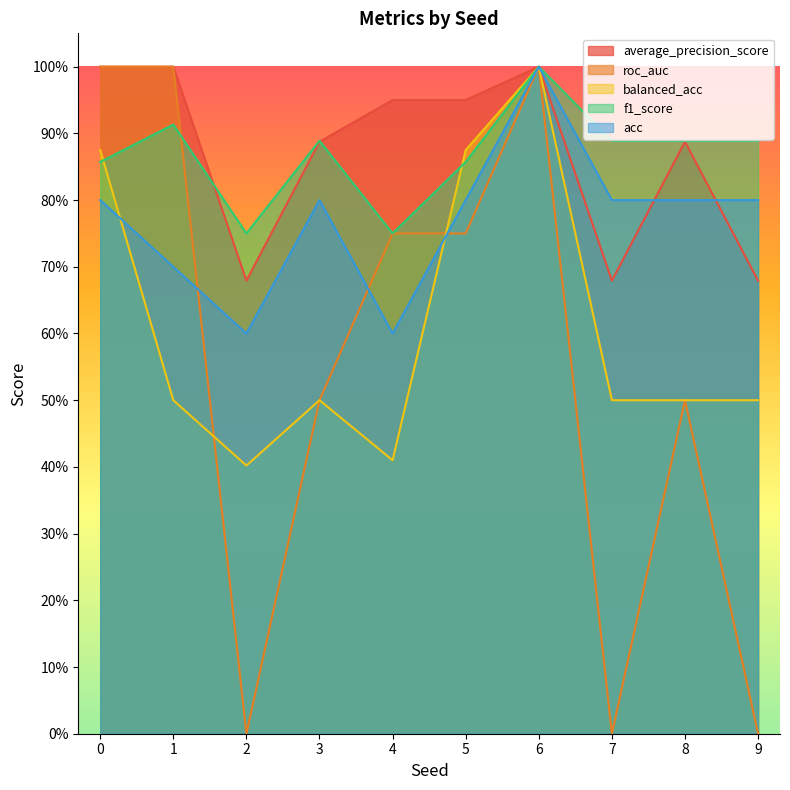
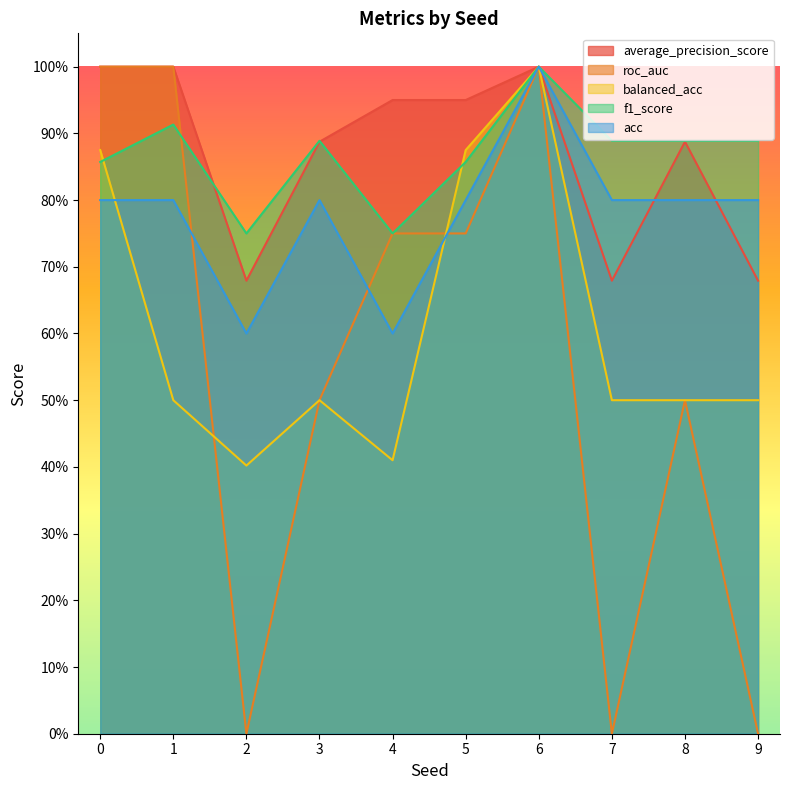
  {
    "balanced_acc": {
      "0": "88%",
      "1": "50%",
      "2": "40%",
      "4": "41%",
      "5": "88%",
      "7": "50%",
      "9": "50%"
    },
    "f1_score": {
      "0": "86%",
      "1": "91%",
      "2": "75%",
      "5": "86%",
      "7": "89%",
      "9": "89%"
    },
    "acc": {
      "0": "80%",
-     "1": "70%",
+     "1": "80%",
      "2": "60%",
      "3": "80%",
      "4": "60%",
      "5": "80%",
      "7": "80%",
      "8": "80%",
      "9": "80%"
    }
  }
